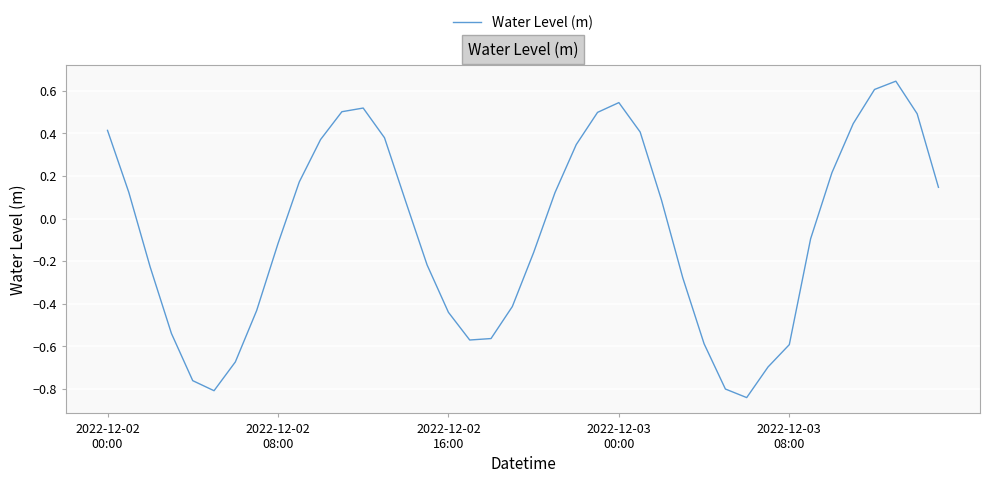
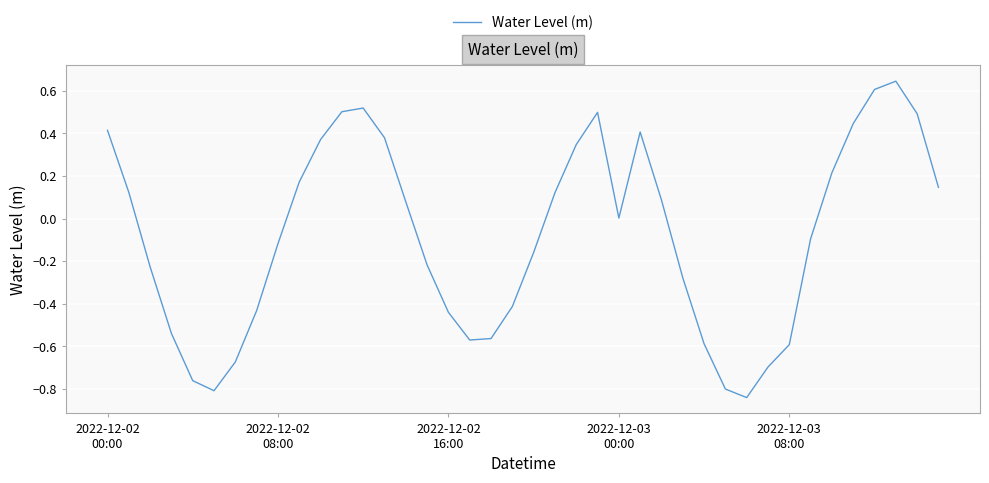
  {
    "2022-12-02 00:00": 0.41,
    "2022-12-02 08:00": -0.12,
    "2022-12-02 16:00": -0.44,
-   "2022-12-03 00:00": 0.54,
+   "2022-12-03 00:00": 0.00,
    "2022-12-03 08:00": -0.59
  }
